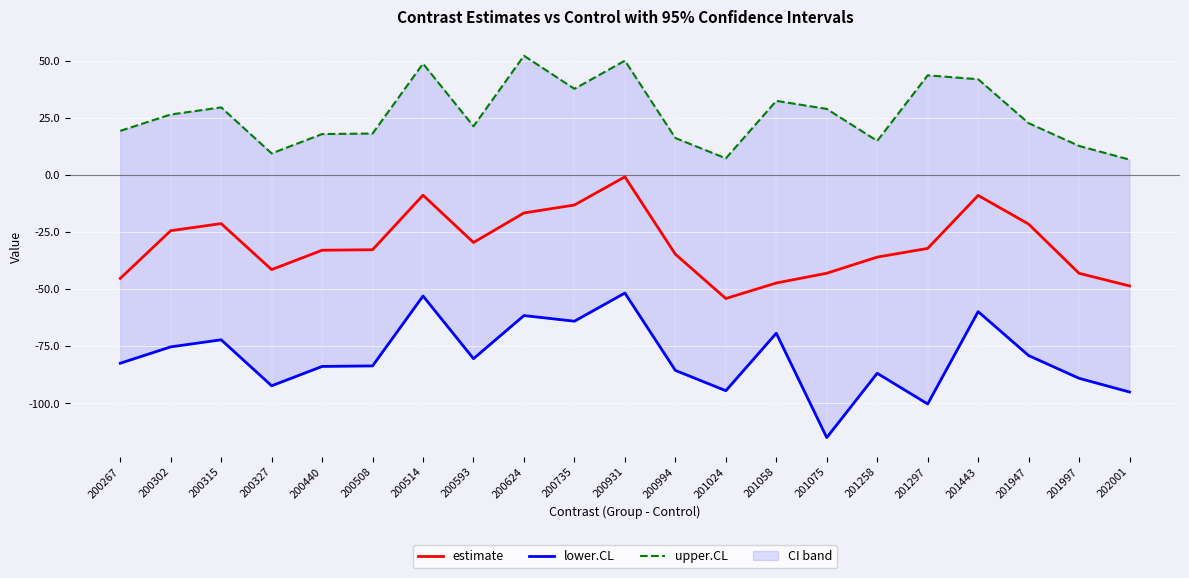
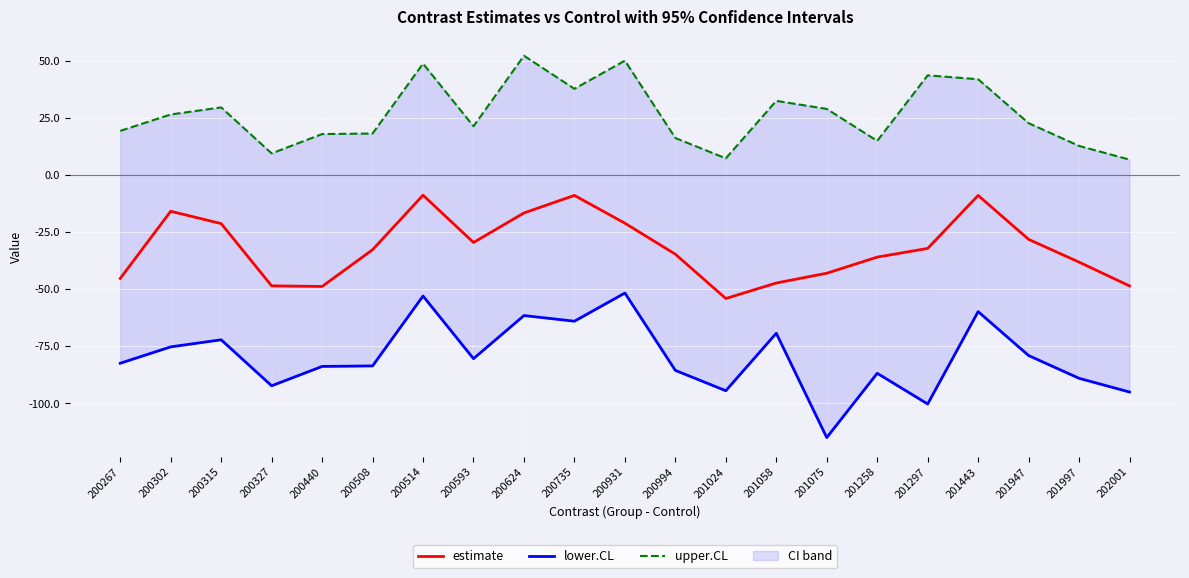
  {
    "estimate": {
      "200267": -45,
-     "200302": -24,
+     "200302": -16,
      "200315": -21,
-     "200327": -41,
-     "200440": -33,
+     "200327": -49,
+     "200440": -49,
      "200508": -33,
      "200514": -9,
      "200593": -30,
      "200624": -17,
-     "200735": -13,
-     "200931": -1,
+     "200735": -9,
+     "200931": -21,
      "200994": -35,
      "201024": -54,
      "201058": -47,
      "201075": -43,
      "201258": -36,
      "201297": -32,
      "201443": -9,
-     "201947": -22,
-     "201997": -43,
+     "201947": -28,
+     "201997": -38,
      "202001": -49
    }
  }
